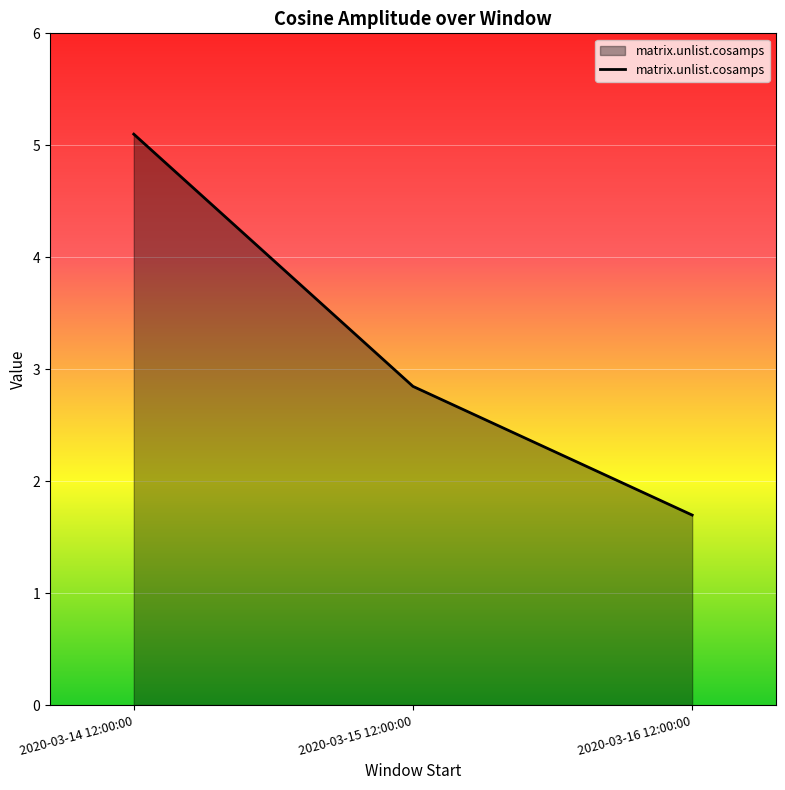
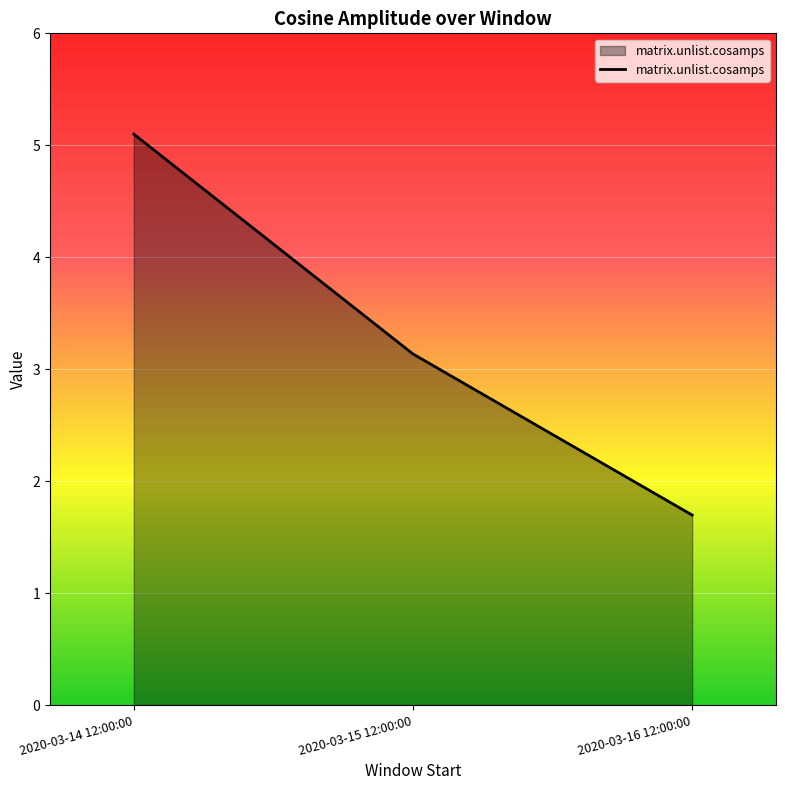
  {
    "2020-03-14 12:00:00": 5.10,
-   "2020-03-15 12:00:00": 2.85,
+   "2020-03-15 12:00:00": 3.14,
    "2020-03-16 12:00:00": 1.70
  }
